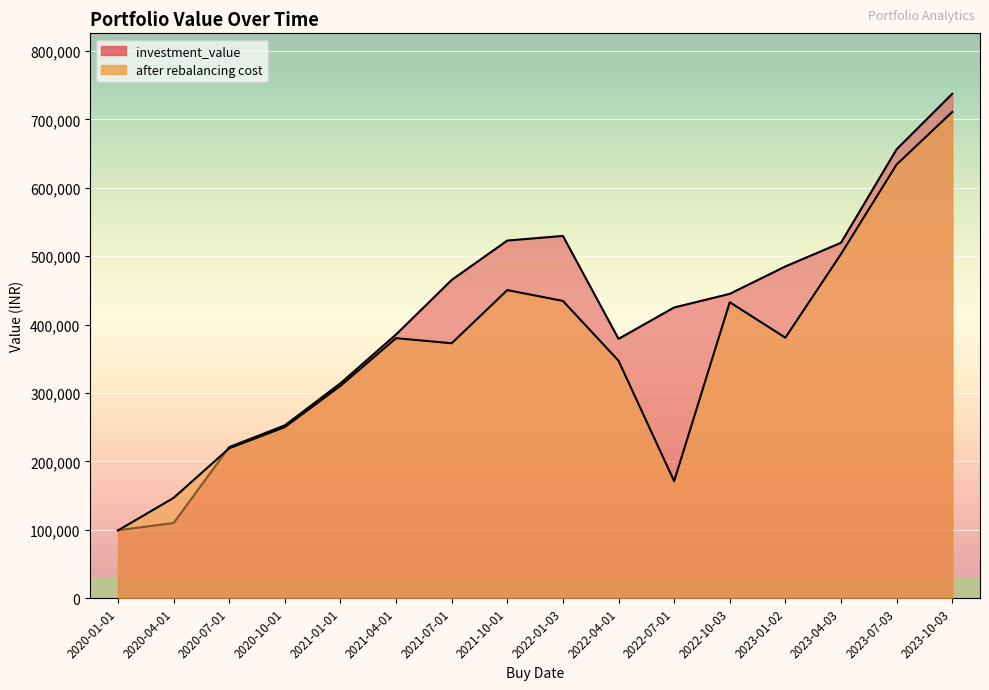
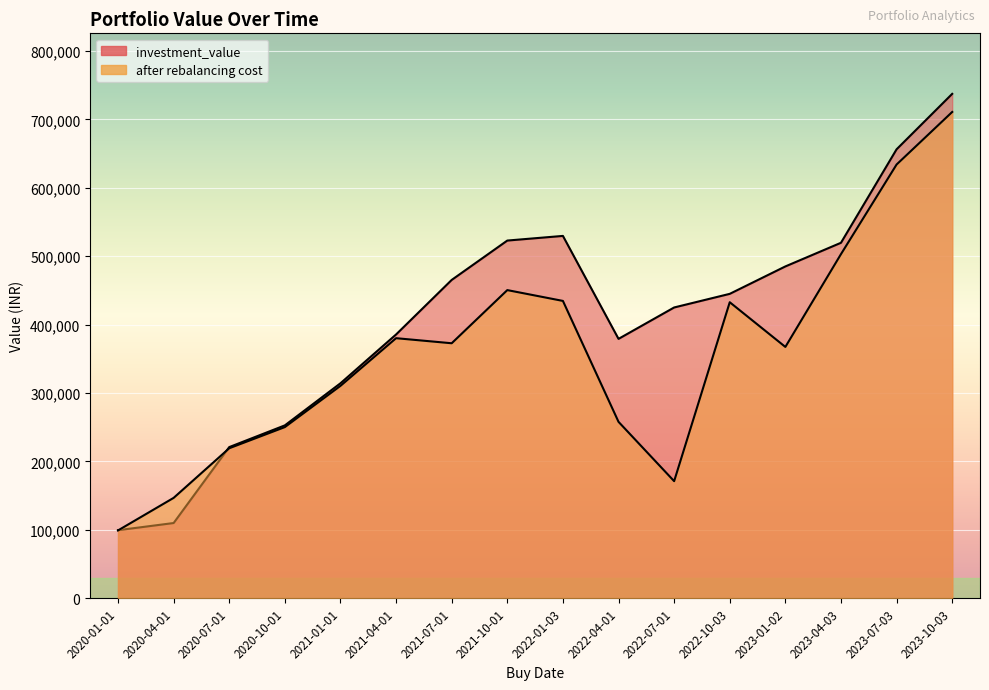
  {
    "investment_value": {
      "2020-04-01": "110,000",
      "2021-01-01": "310,000",
      "2021-04-01": "390,000",
      "2021-07-01": "470,000",
      "2021-10-01": "520,000",
      "2022-01-03": "530,000",
      "2022-04-01": "380,000",
      "2022-07-01": "430,000",
      "2022-10-03": "440,000",
      "2023-01-02": "490,000",
      "2023-04-03": "520,000",
      "2023-07-03": "660,000",
      "2023-10-03": "740,000"
    },
    "after rebalancing cost": {
      "2020-04-01": "150,000",
      "2021-01-01": "310,000",
      "2021-04-01": "380,000",
      "2021-07-01": "370,000",
      "2021-10-01": "450,000",
      "2022-01-03": "430,000",
-     "2022-04-01": "350,000",
+     "2022-04-01": "260,000",
      "2022-07-01": "170,000",
      "2022-10-03": "430,000",
-     "2023-01-02": "380,000",
+     "2023-01-02": "370,000",
      "2023-04-03": "500,000",
      "2023-07-03": "630,000",
      "2023-10-03": "710,000"
    }
  }
